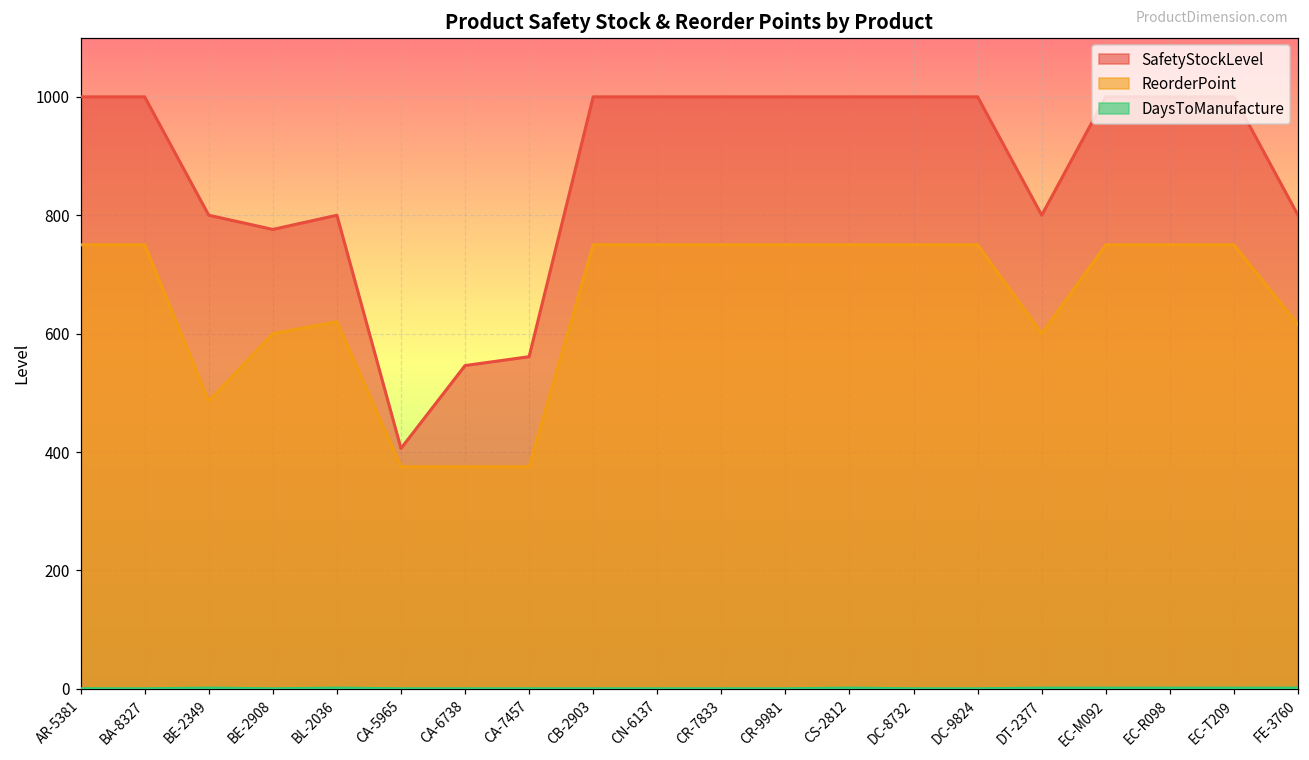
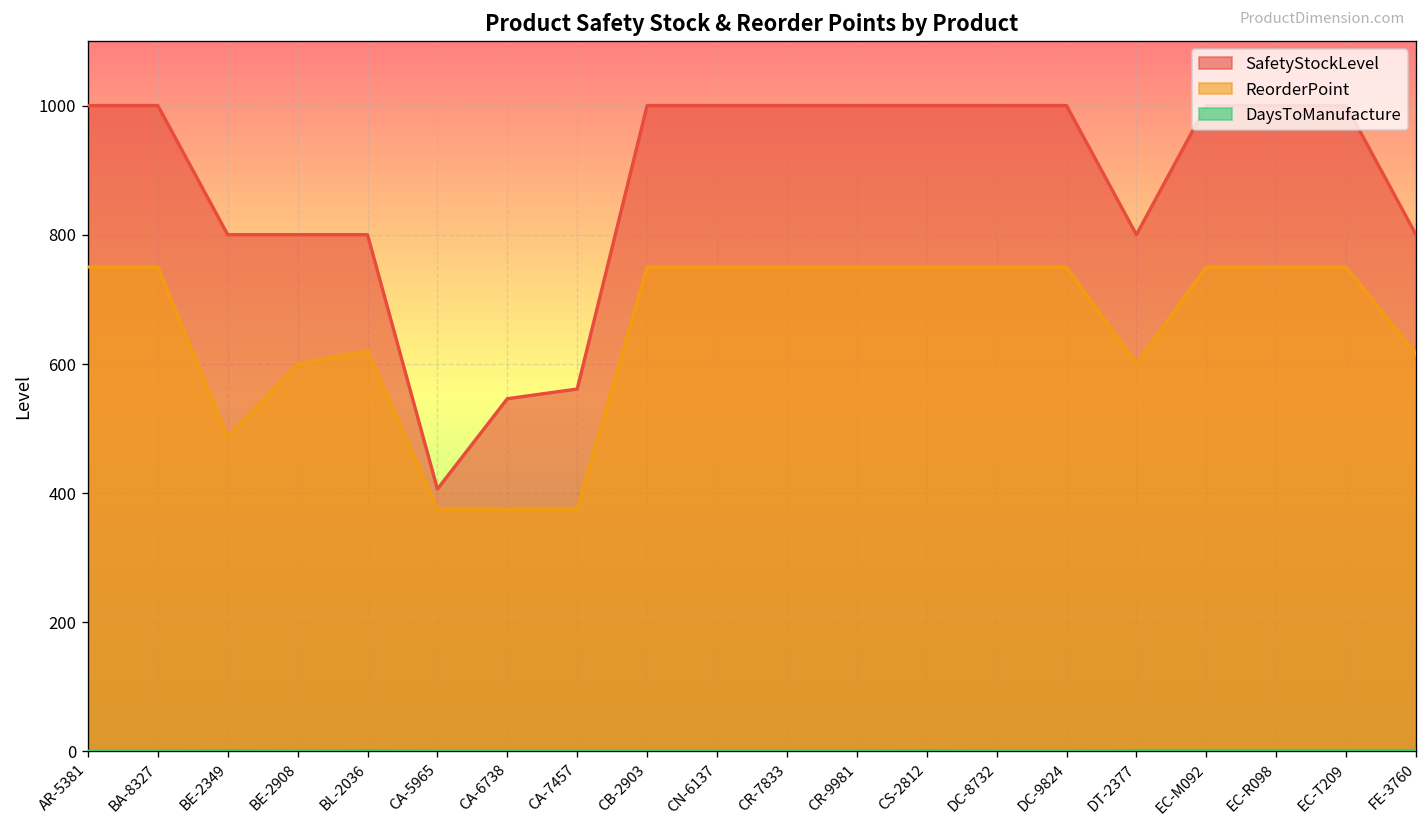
  {
    "SafetyStockLevel": {
      "AR-5381": 1000,
      "BA-8327": 1000,
      "BE-2349": 800,
-     "BE-2908": 780,
+     "BE-2908": 800,
      "BL-2036": 800,
      "CA-5965": 410,
      "CA-6738": 550,
      "CA-7457": 560,
      "CB-2903": 1000,
      "CN-6137": 1000,
      "CR-7833": 1000,
      "CR-9981": 1000,
      "CS-2812": 1000,
      "DC-8732": 1000,
      "DC-9824": 1000,
      "DT-2377": 800,
      "FE-3760": 800
    },
    "ReorderPoint": {
      "AR-5381": 750,
      "BA-8327": 750,
      "BE-2349": 490,
      "BE-2908": 600,
      "BL-2036": 620,
      "CA-5965": 380,
      "CA-6738": 380,
      "CA-7457": 380,
      "CB-2903": 750,
      "CN-6137": 750,
      "CR-7833": 750,
      "CR-9981": 750,
      "CS-2812": 750,
      "DC-8732": 750,
      "DC-9824": 750,
      "DT-2377": 600,
      "EC-M092": 750,
      "EC-R098": 750,
      "EC-T209": 750,
      "FE-3760": 620
    },
    "DaysToManufacture": {
      "AR-5381": 0,
      "BA-8327": 0,
      "BE-2349": 0,
      "BE-2908": 0,
      "BL-2036": 0,
      "CA-5965": 0,
      "CA-6738": 0,
      "CA-7457": 0,
      "CB-2903": 0,
      "CN-6137": 0,
      "CR-7833": 0,
      "CR-9981": 0,
      "CS-2812": 0,
      "DC-8732": 0,
      "DC-9824": 0,
      "DT-2377": 0,
      "EC-M092": 0,
      "EC-R098": 0,
      "EC-T209": 0,
      "FE-3760": 0
    }
  }
